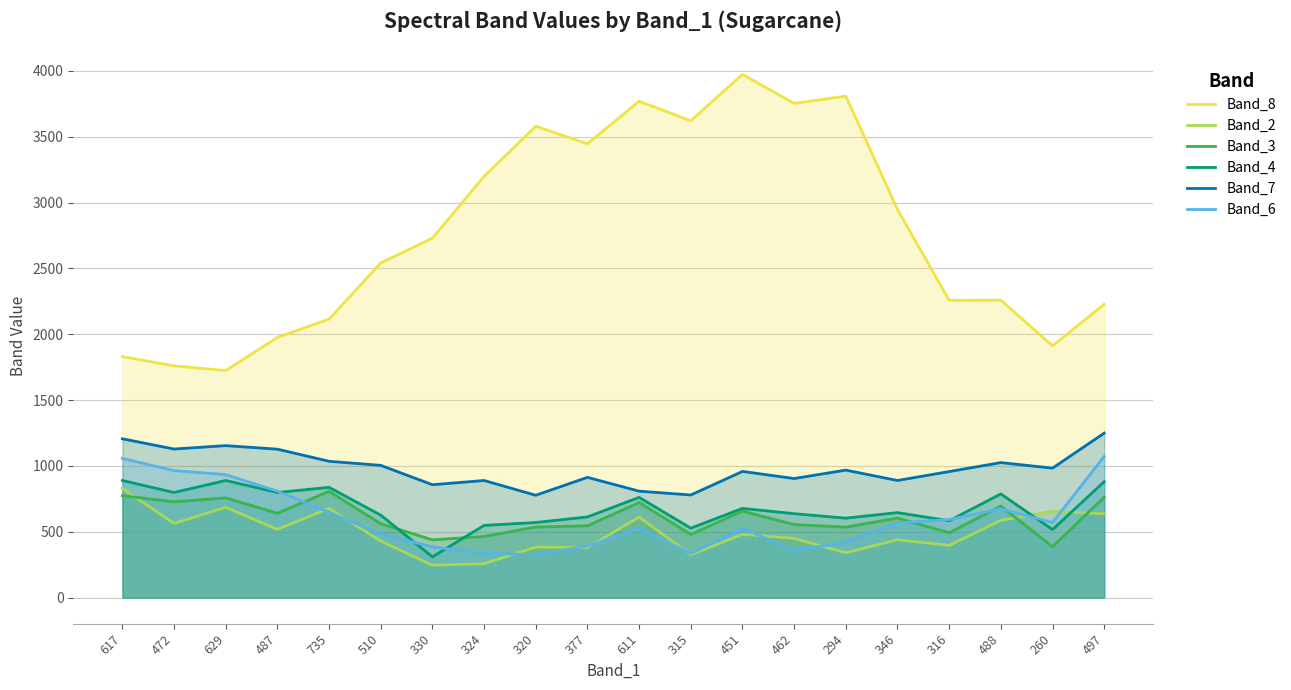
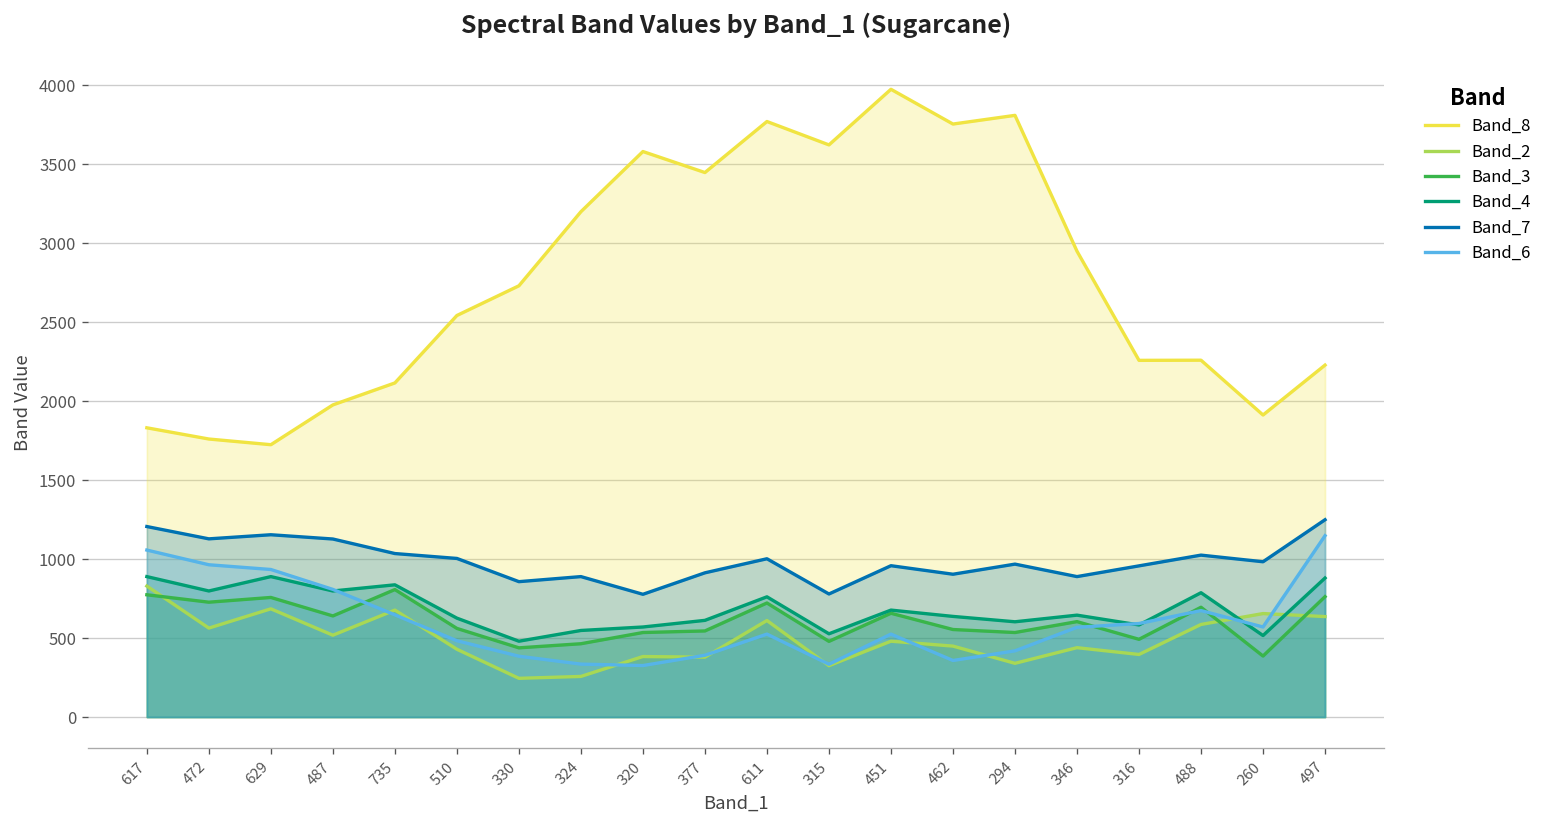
  {
    "Band_8": {
      "617": 1830,
      "472": 1760,
      "629": 1720,
      "487": 1980,
      "735": 2120,
      "510": 2540,
      "330": 2730,
      "324": 3200,
      "320": 3580,
      "377": 3450,
      "611": 3770,
      "315": 3620,
      "451": 3970,
      "462": 3750,
      "294": 3810,
      "346": 2950,
      "316": 2260,
      "488": 2260,
      "260": 1910,
      "497": 2230
    },
    "Band_2": {
      "617": 830,
      "472": 560,
      "629": 690,
      "487": 520,
      "735": 680,
      "510": 430,
      "330": 250,
      "324": 260,
      "320": 380,
      "611": 610,
      "451": 480,
      "462": 450,
      "294": 340,
      "346": 440,
      "316": 400,
      "488": 590,
      "260": 660,
      "497": 640
    },
    "Band_3": {
      "617": 770,
      "472": 730,
      "629": 760,
      "487": 640,
      "735": 810,
      "510": 560,
      "330": 440,
      "324": 460,
      "320": 540,
      "377": 550,
      "611": 720,
      "315": 480,
      "451": 660,
      "462": 550,
      "294": 540,
      "346": 600,
      "316": 490,
      "488": 700,
      "260": 390,
      "497": 760
    },
    "Band_4": {
      "617": 890,
      "472": 800,
      "629": 890,
      "735": 840,
      "510": 630,
-     "330": 310,
+     "330": 480,
      "324": 550,
      "320": 570,
      "377": 610,
      "611": 760,
      "315": 530,
      "451": 680,
      "462": 640,
      "294": 600,
      "346": 650,
      "488": 790,
      "260": 520,
      "497": 880
    },
    "Band_7": {
      "617": 1210,
      "472": 1130,
      "629": 1150,
      "487": 1130,
      "735": 1040,
      "510": 1000,
      "330": 860,
      "324": 890,
      "320": 780,
      "377": 910,
-     "611": 810,
+     "611": 1000,
      "315": 780,
      "451": 960,
      "462": 900,
      "294": 970,
      "346": 890,
      "316": 960,
      "488": 1030,
      "260": 980,
      "497": 1250
    },
    "Band_6": {
      "617": 1060,
      "472": 960,
      "629": 930,
      "735": 650,
      "510": 480,
      "330": 390,
      "324": 340,
      "320": 330,
      "611": 530,
      "451": 530,
      "462": 360,
      "294": 420,
      "346": 570,
      "488": 670,
      "260": 570,
-     "497": 1070
+     "497": 1150
    }
  }
